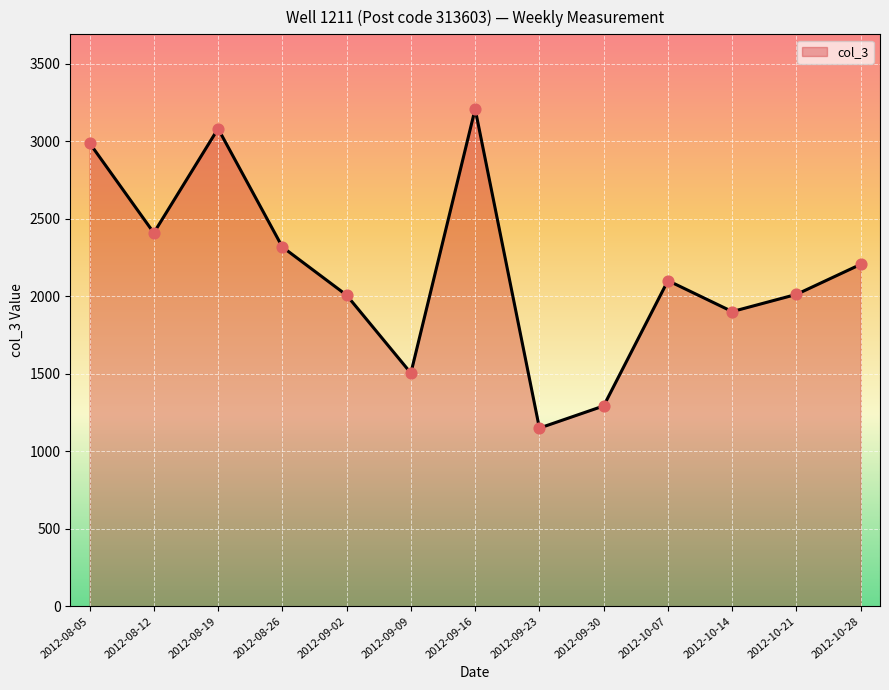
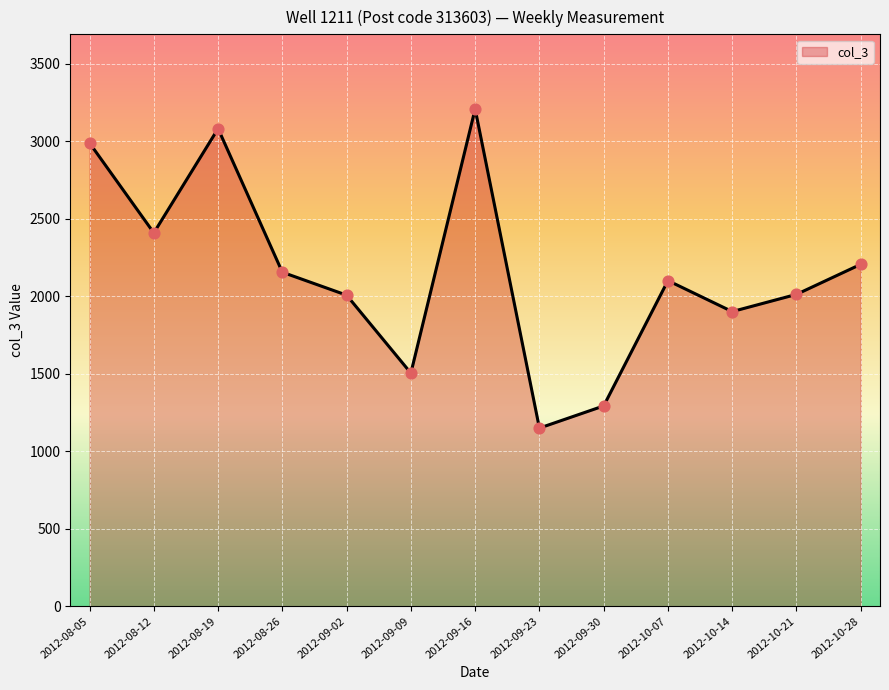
  {
    "2012-08-05": 2990,
    "2012-08-12": 2410,
    "2012-08-19": 3080,
-   "2012-08-26": 2320,
+   "2012-08-26": 2160,
    "2012-09-02": 2010,
    "2012-09-09": 1510,
    "2012-09-16": 3210,
    "2012-09-23": 1150,
    "2012-09-30": 1290,
    "2012-10-07": 2100,
    "2012-10-14": 1900,
    "2012-10-21": 2010,
    "2012-10-28": 2210
  }
